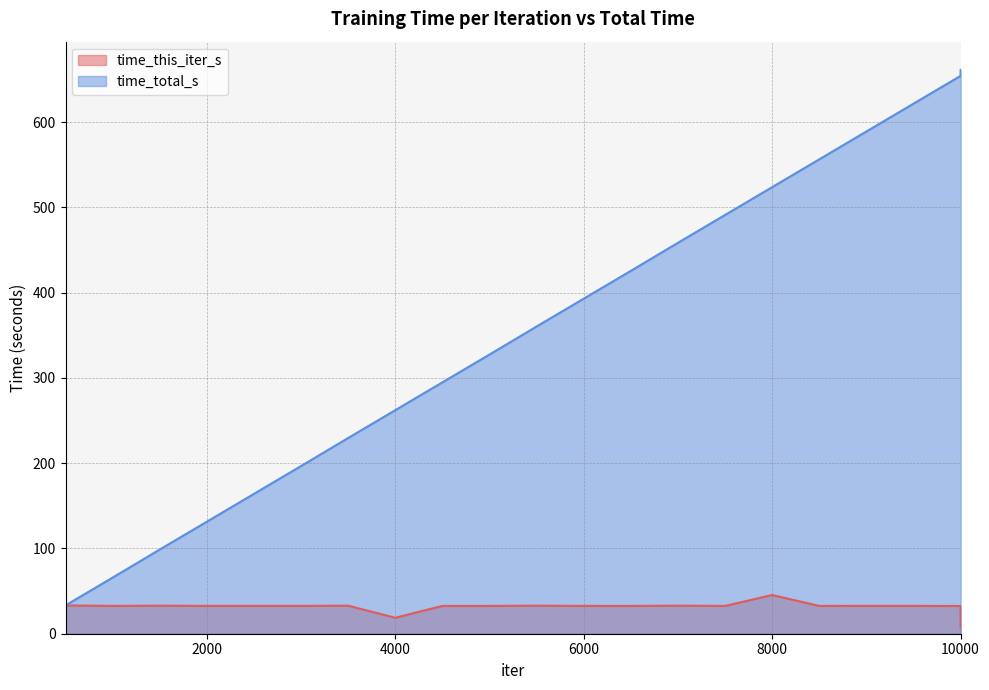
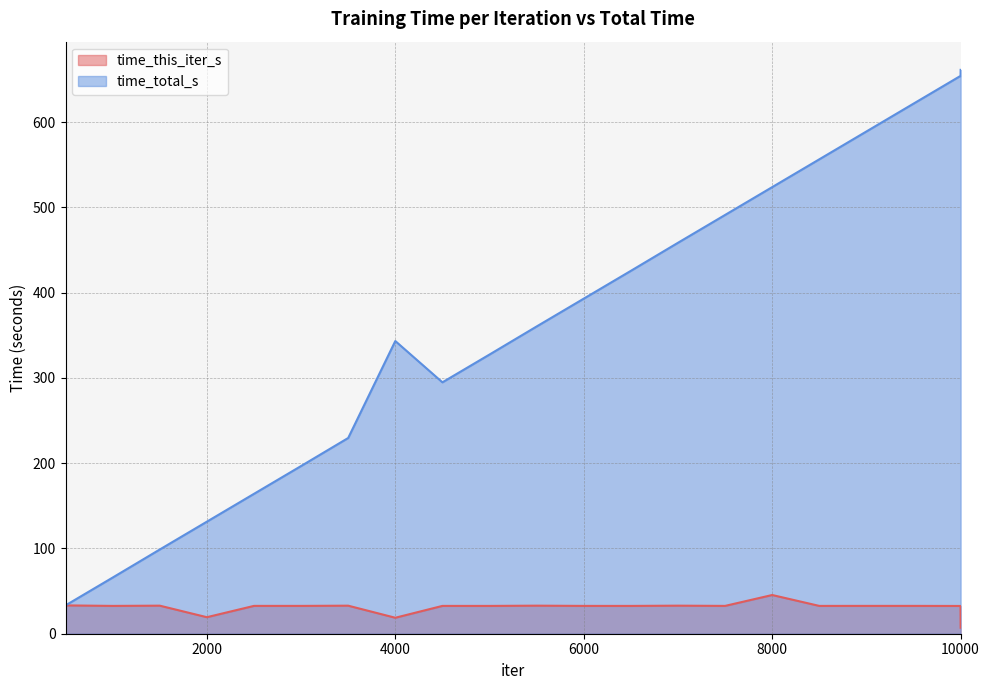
  {
    "time_this_iter_s": {
-     "2000": 30,
+     "2000": 20,
      "4000": 20,
      "6000": 30,
      "8000": 50,
      "10000": 10
    },
    "time_total_s": {
      "2000": 130,
-     "4000": 260,
+     "4000": 340,
      "6000": 390,
      "8000": 520,
      "10000": 660
    }
  }
